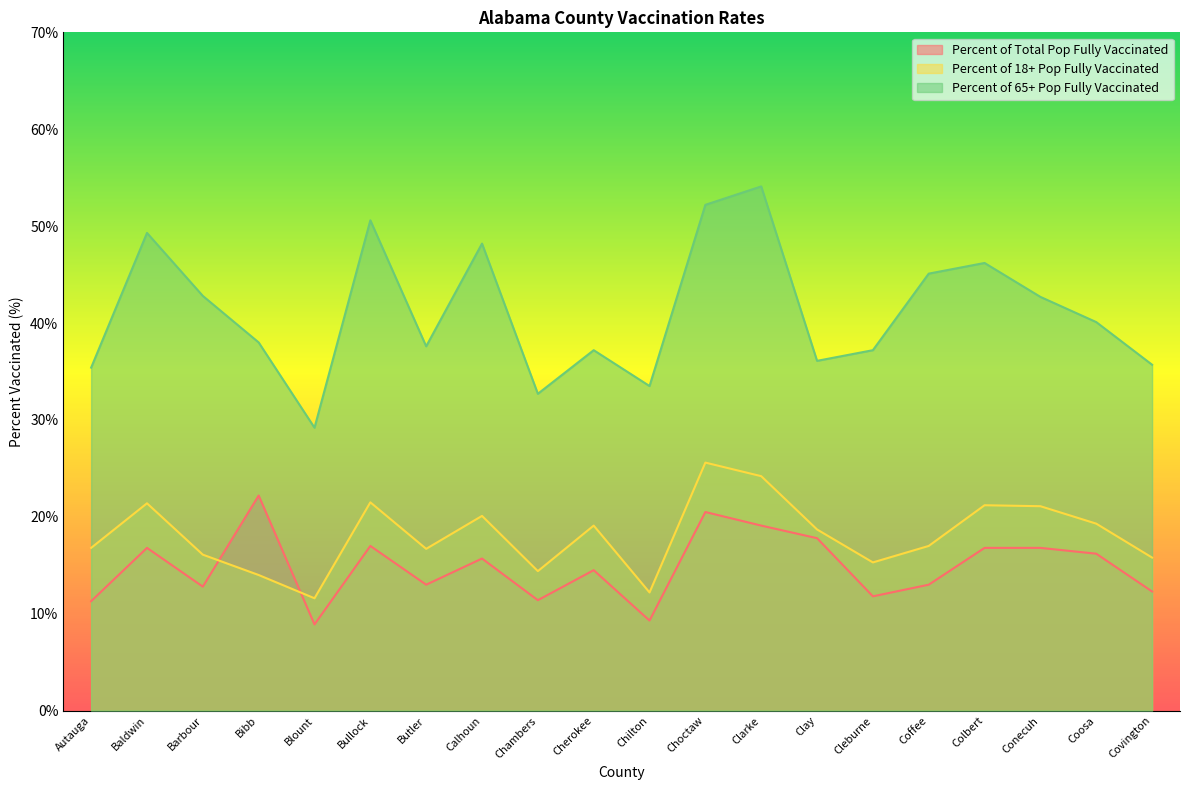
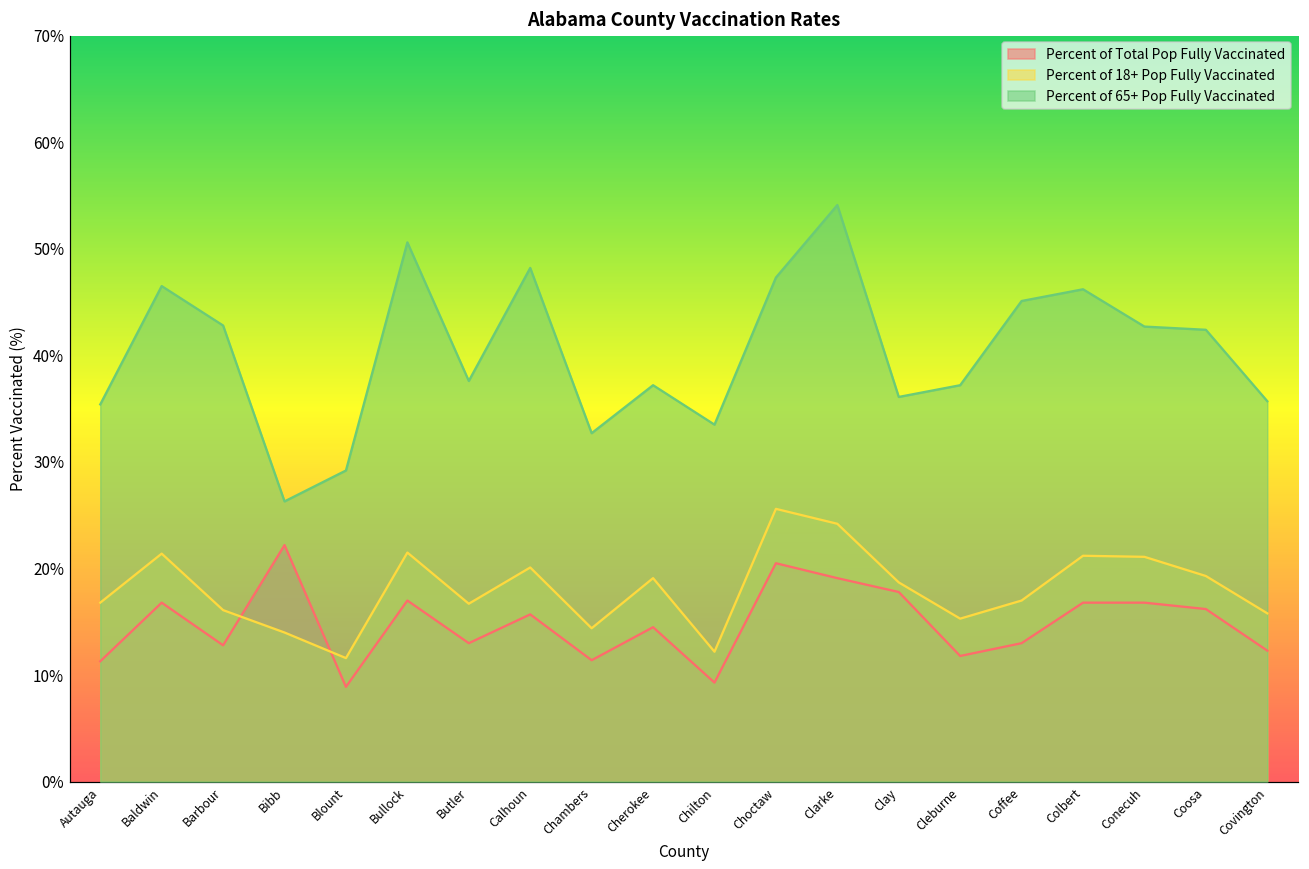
  {
    "Percent of Total Pop Fully Vaccinated": {
      "Autauga": "11%",
      "Baldwin": "17%",
      "Barbour": "13%",
      "Bibb": "22%",
      "Blount": "9%",
      "Bullock": "17%",
      "Butler": "13%",
      "Calhoun": "16%",
      "Chambers": "11%",
      "Cherokee": "15%",
      "Chilton": "9%",
      "Choctaw": "21%",
      "Clarke": "19%",
      "Clay": "18%",
      "Cleburne": "12%",
      "Coffee": "13%",
      "Colbert": "17%",
      "Conecuh": "17%",
      "Coosa": "16%",
      "Covington": "12%"
    },
    "Percent of 18+ Pop Fully Vaccinated": {
      "Autauga": "17%",
      "Baldwin": "21%",
      "Barbour": "16%",
      "Bibb": "14%",
      "Blount": "12%",
      "Bullock": "22%",
      "Butler": "17%",
      "Calhoun": "20%",
      "Chambers": "14%",
      "Cherokee": "19%",
      "Chilton": "12%",
      "Choctaw": "26%",
      "Clarke": "24%",
      "Clay": "19%",
      "Cleburne": "15%",
      "Coffee": "17%",
      "Colbert": "21%",
      "Conecuh": "21%",
      "Coosa": "19%",
      "Covington": "16%"
    },
    "Percent of 65+ Pop Fully Vaccinated": {
      "Autauga": "35%",
-     "Baldwin": "49%",
+     "Baldwin": "47%",
      "Barbour": "43%",
-     "Bibb": "38%",
+     "Bibb": "26%",
      "Blount": "29%",
      "Bullock": "51%",
      "Butler": "38%",
      "Calhoun": "48%",
      "Chambers": "33%",
      "Cherokee": "37%",
      "Chilton": "34%",
-     "Choctaw": "52%",
+     "Choctaw": "47%",
      "Clarke": "54%",
      "Clay": "36%",
      "Cleburne": "37%",
      "Coffee": "45%",
      "Colbert": "46%",
      "Conecuh": "43%",
-     "Coosa": "40%",
+     "Coosa": "42%",
      "Covington": "36%"
    }
  }
